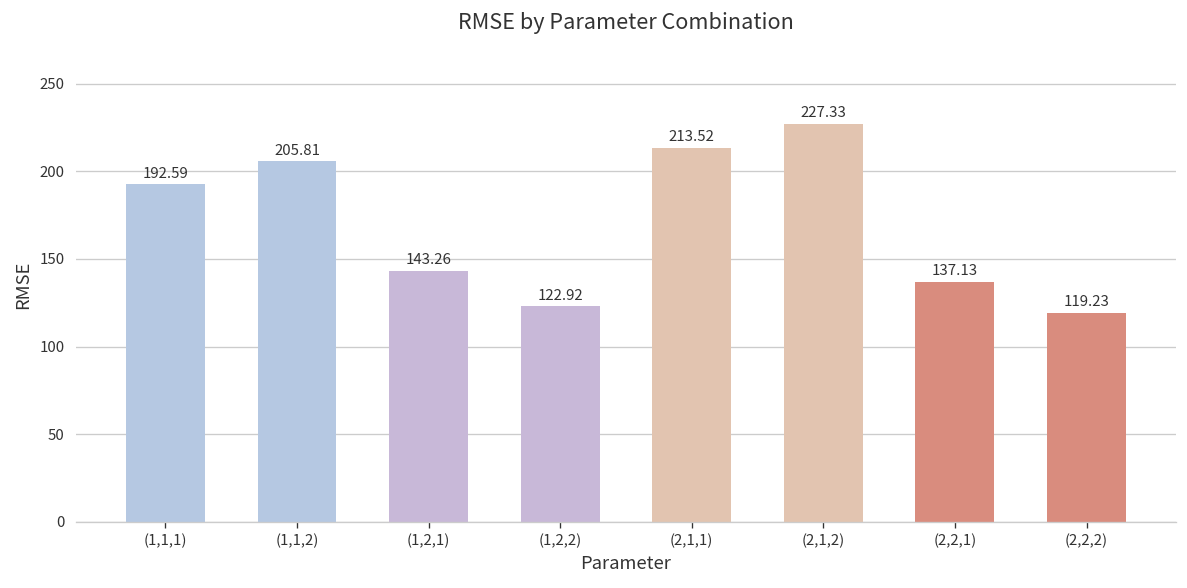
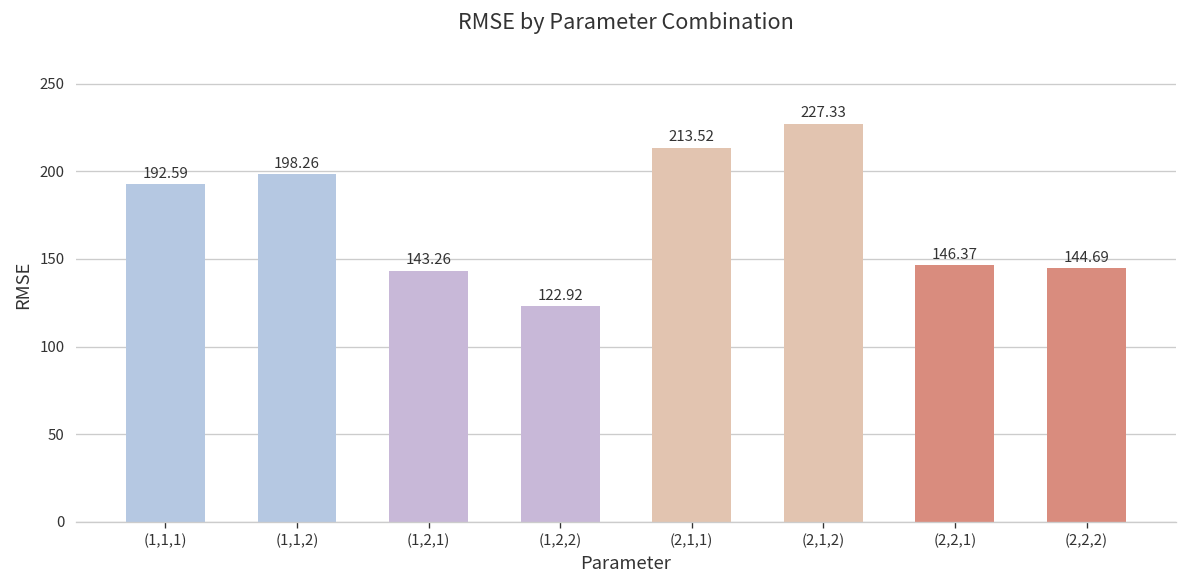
  {
    "(1,1,1)": 192.59,
-   "(1,1,2)": 205.81,
+   "(1,1,2)": 198.26,
    "(1,2,1)": 143.26,
    "(1,2,2)": 122.92,
    "(2,1,1)": 213.52,
    "(2,1,2)": 227.33,
-   "(2,2,1)": 137.13,
-   "(2,2,2)": 119.23
+   "(2,2,1)": 146.37,
+   "(2,2,2)": 144.69
  }
